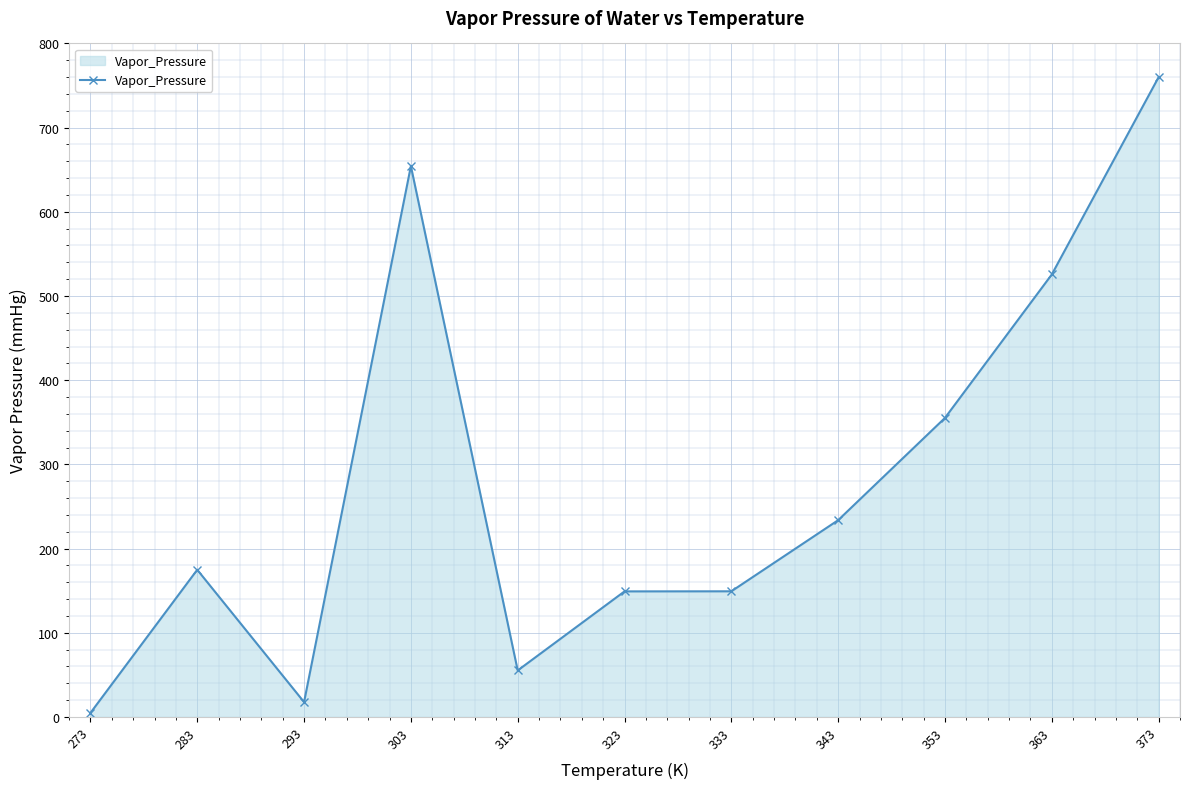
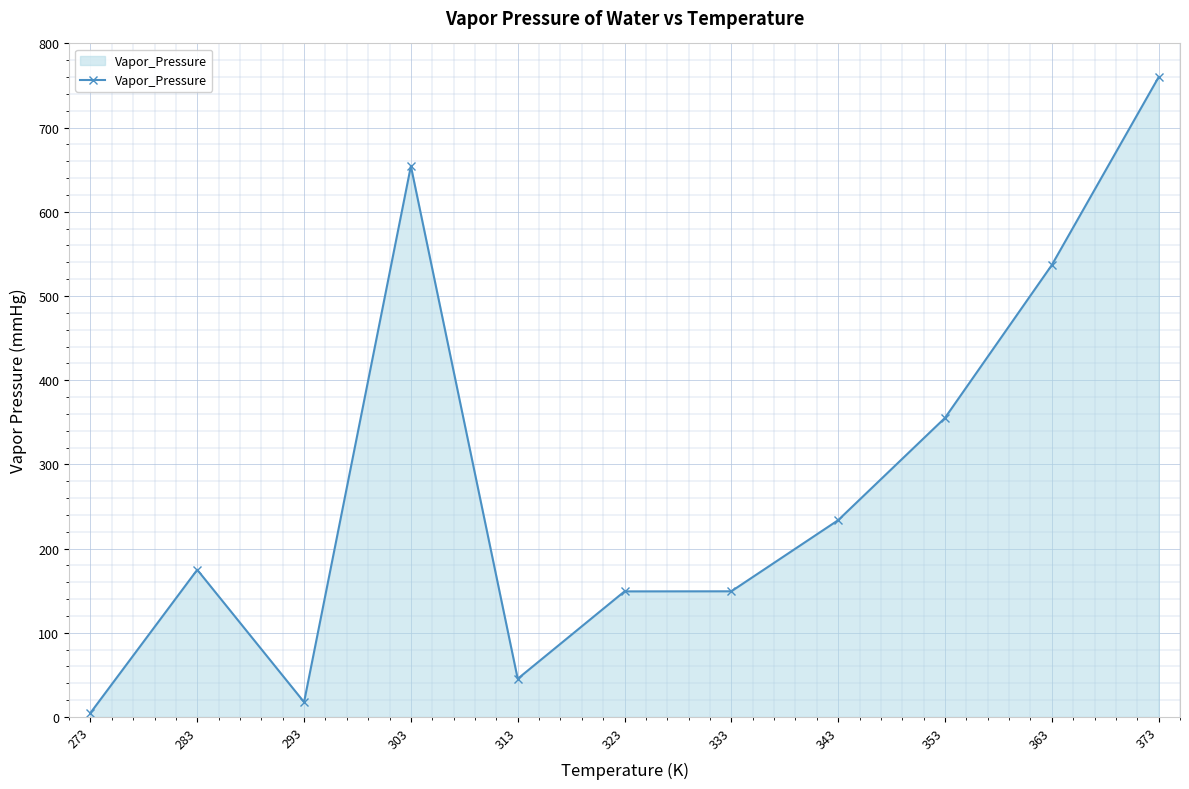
  {
    "273": 0,
    "283": 170,
    "293": 20,
    "303": 650,
-   "313": 60,
+   "313": 50,
    "323": 150,
    "333": 150,
    "343": 230,
    "353": 360,
-   "363": 530,
+   "363": 540,
    "373": 760
  }
